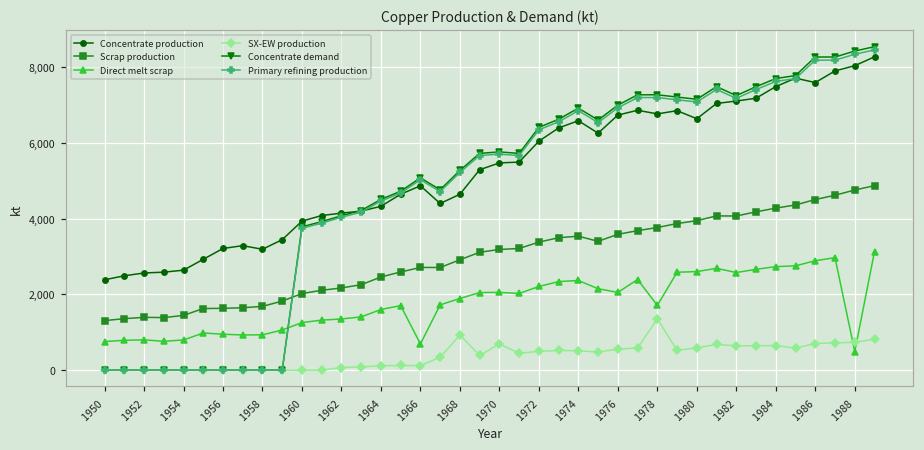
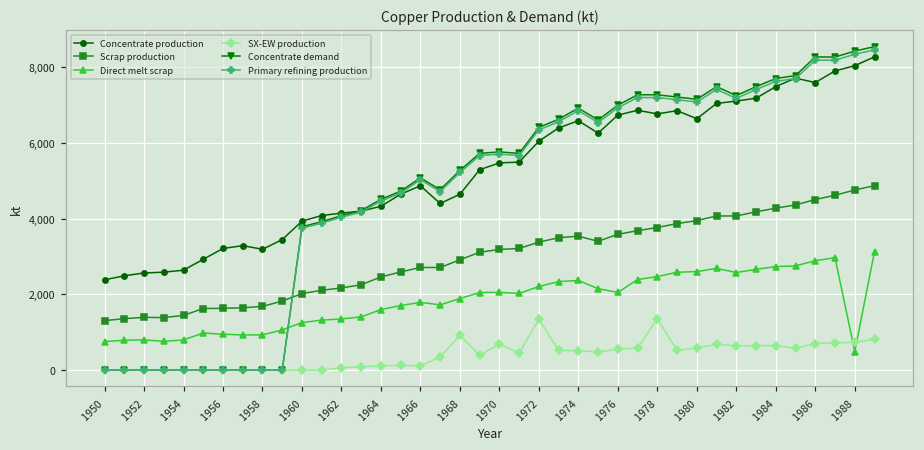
  {
    "Direct melt scrap": {
      "1950": "800",
      "1952": "800",
      "1954": "800",
      "1956": "1,000",
      "1958": "900",
      "1960": "1,300",
      "1962": "1,400",
      "1964": "1,600",
-     "1966": "700",
+     "1966": "1,800",
      "1968": "1,900",
      "1970": "2,100",
      "1972": "2,200",
      "1974": "2,400",
      "1976": "2,100",
-     "1978": "1,700",
+     "1978": "2,500",
      "1980": "2,600",
      "1982": "2,600",
      "1984": "2,700",
      "1986": "2,900",
      "1988": "500"
    },
    "SX-EW production": {
      "1960": "0",
      "1962": "100",
      "1964": "100",
      "1966": "100",
      "1968": "900",
      "1970": "700",
-     "1972": "500",
+     "1972": "1,300",
      "1974": "500",
      "1976": "600",
      "1978": "1,400",
      "1980": "600",
      "1982": "600",
      "1984": "700",
      "1986": "700",
      "1988": "700"
    },
    "Primary refining production": {
      "1984": "7,600",
      "1986": "8,200",
      "1988": "8,300"
    }
  }
